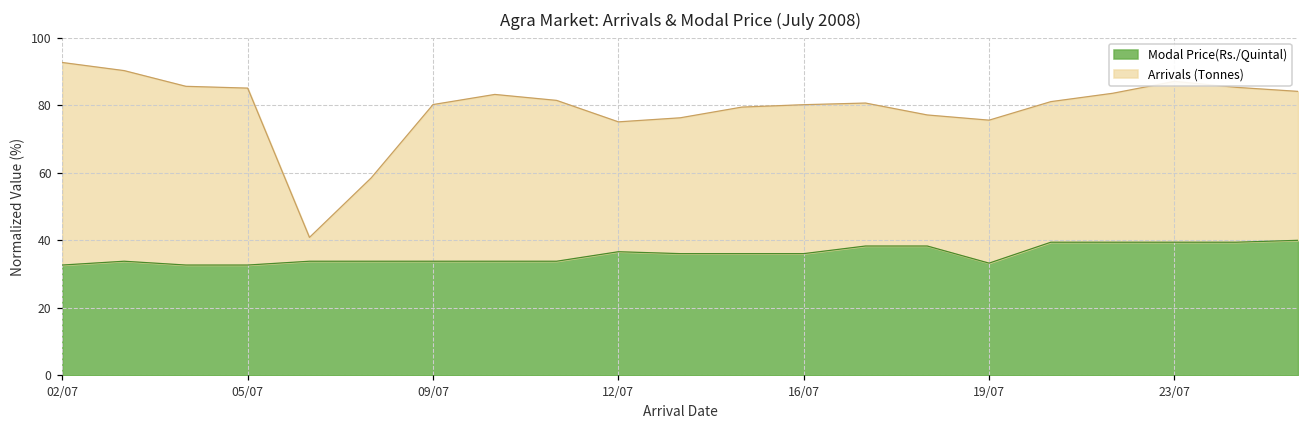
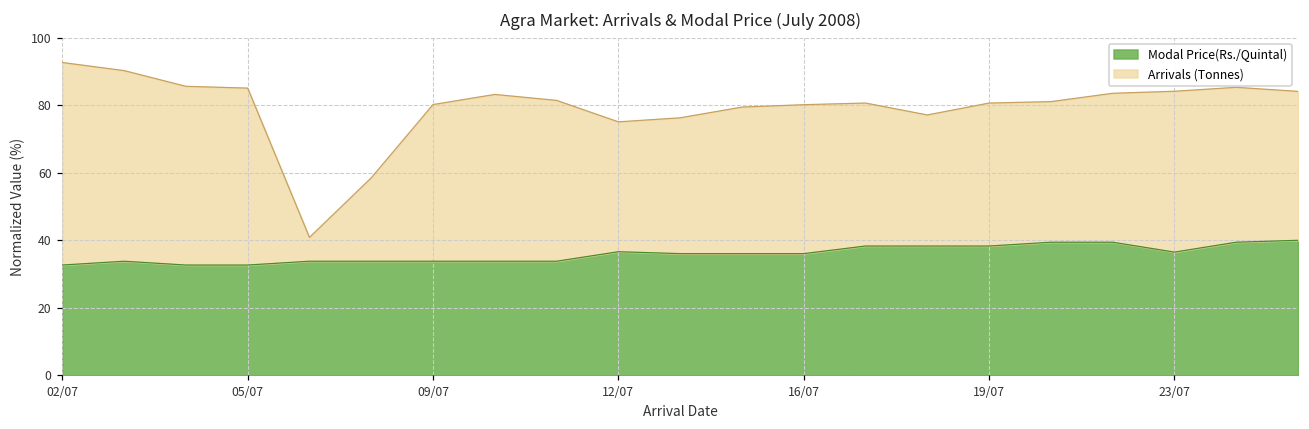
  {
    "Modal Price(Rs./Quintal)": {
      "02/07": 33,
      "05/07": 33,
      "09/07": 34,
      "12/07": 37,
      "16/07": 36,
-     "19/07": 33,
-     "23/07": 39
+     "19/07": 38,
+     "23/07": 37
    },
    "Arrivals (Tonnes)": {
      "02/07": 60,
      "05/07": 52,
      "09/07": 46,
      "12/07": 38,
      "16/07": 44,
      "19/07": 42
    }
  }
